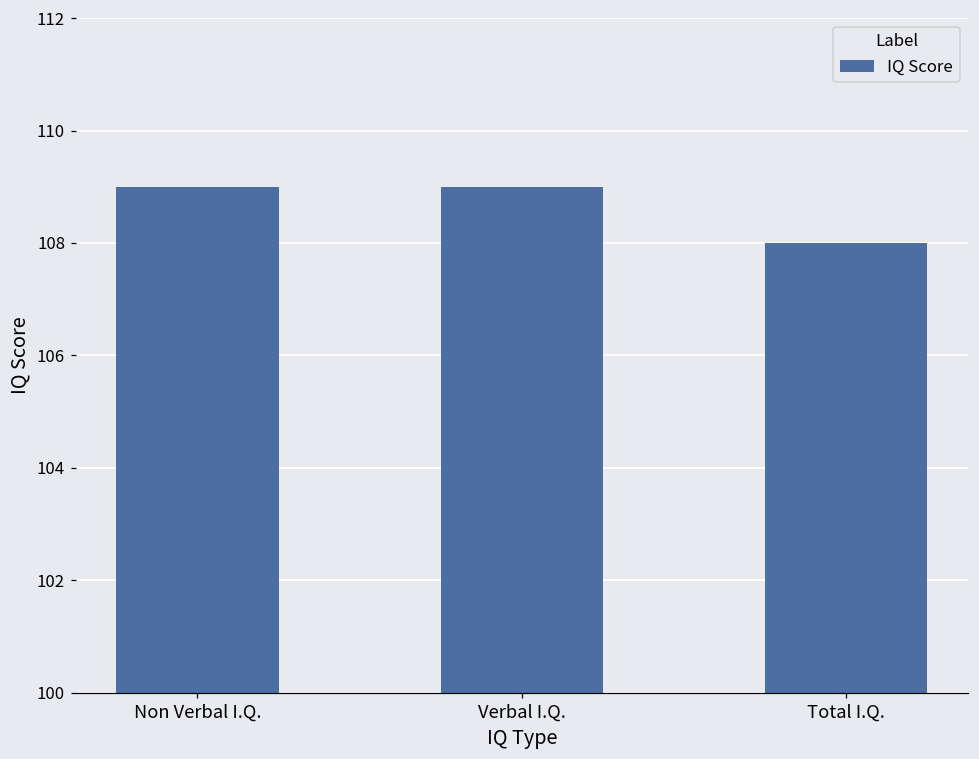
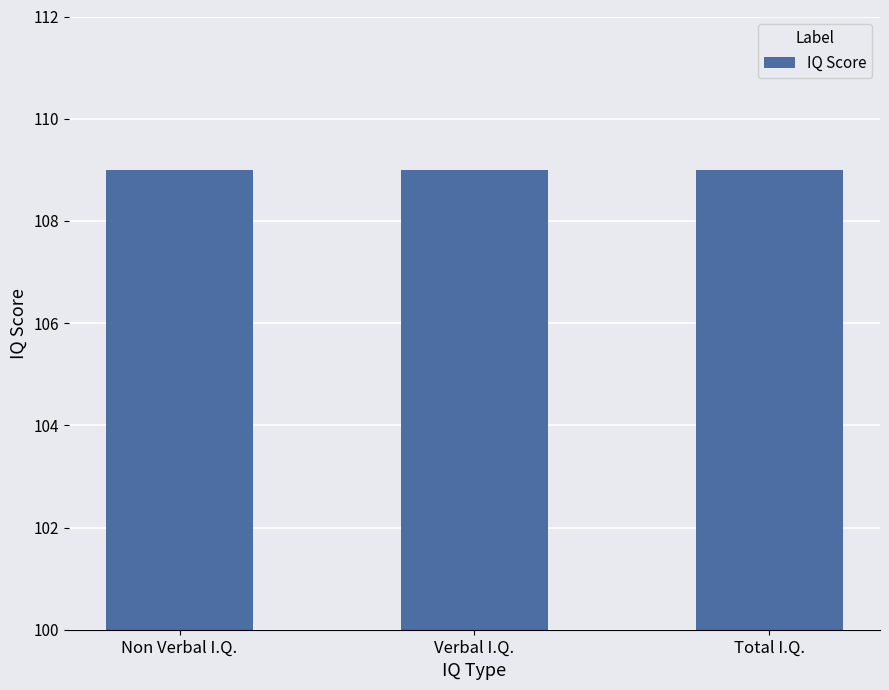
  {
    "Non Verbal I.Q.": 109,
    "Verbal I.Q.": 109,
-   "Total I.Q.": 108
+   "Total I.Q.": 109
  }
